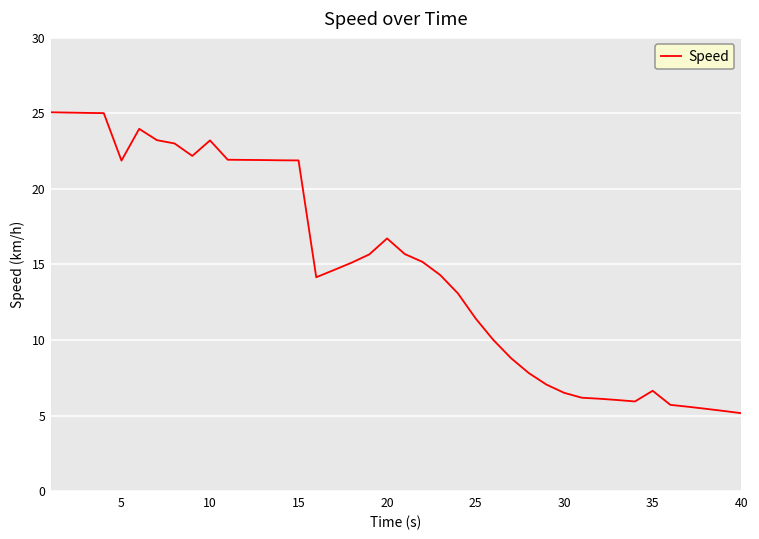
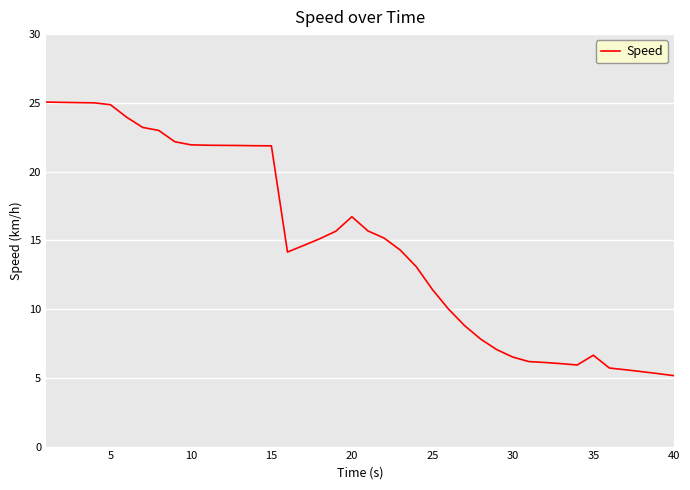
  {
-   "5": 21.9,
-   "10": 23.2,
+   "5": 24.9,
+   "10": 21.9,
    "15": 21.9,
    "20": 16.7,
    "25": 11.4,
    "30": 6.5,
    "35": 6.6,
    "40": 5.2
  }
